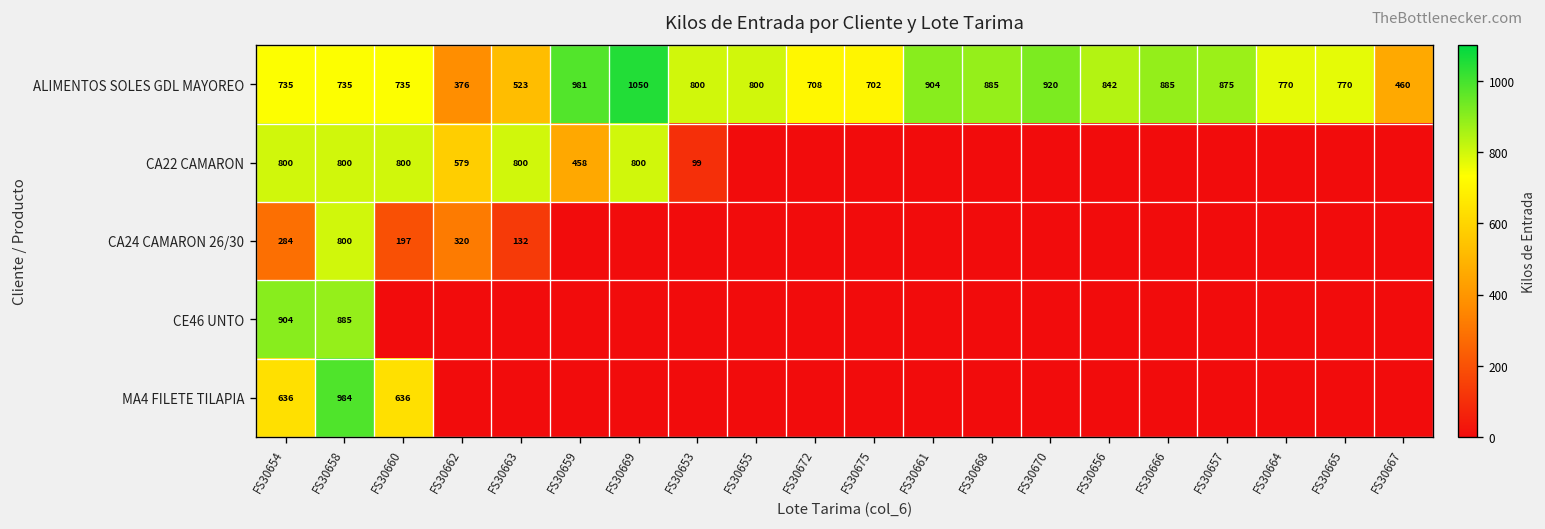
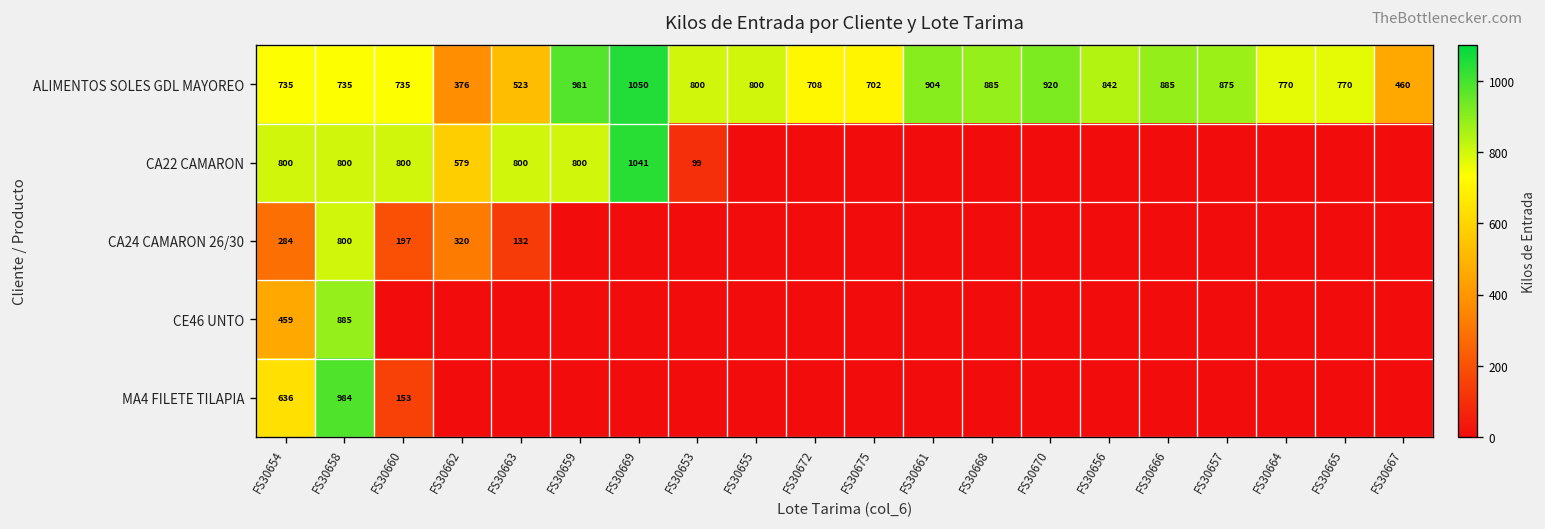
  {
    "ALIMENTOS SOLES GDL MAYOREO": {
      "FS30654": 735,
      "FS30658": 735,
      "FS30660": 735,
      "FS30662": 376,
      "FS30663": 523,
      "FS30659": 981,
      "FS30669": 1050,
      "FS30653": 800,
      "FS30655": 800,
      "FS30672": 708,
      "FS30675": 702,
      "FS30661": 904,
      "FS30668": 885,
      "FS30670": 920,
      "FS30656": 842,
      "FS30666": 885,
      "FS30657": 875,
      "FS30664": 770,
      "FS30665": 770,
      "FS30667": 460
    },
    "CA22 CAMARON": {
      "FS30654": 800,
      "FS30658": 800,
      "FS30660": 800,
      "FS30662": 579,
      "FS30663": 800,
-     "FS30659": 458,
-     "FS30669": 800,
+     "FS30659": 800,
+     "FS30669": 1041,
      "FS30653": 99
    },
    "CA24 CAMARON 26/30": {
      "FS30654": 284,
      "FS30658": 800,
      "FS30660": 197,
      "FS30662": 320,
      "FS30663": 132
    },
    "CE46 UNTO": {
-     "FS30654": 904,
+     "FS30654": 459,
      "FS30658": 885
    },
    "MA4 FILETE TILAPIA": {
      "FS30654": 636,
      "FS30658": 984,
-     "FS30660": 636
+     "FS30660": 153
    }
  }
